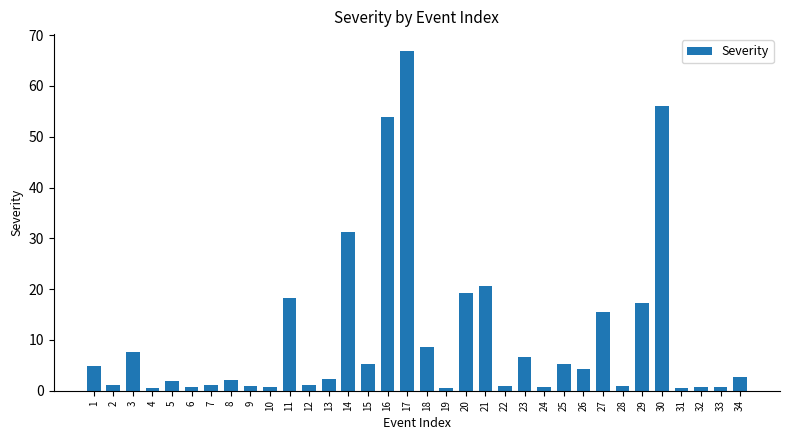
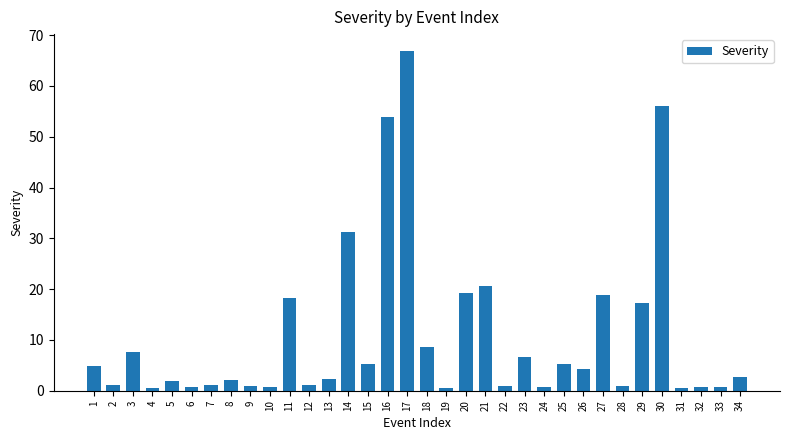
  {
    "1": 5,
    "2": 1,
    "3": 8,
    "4": 1,
    "5": 2,
    "6": 1,
    "7": 1,
    "8": 2,
    "9": 1,
    "10": 1,
    "11": 18,
    "12": 1,
    "13": 2,
    "14": 31,
    "15": 5,
    "16": 54,
    "17": 67,
    "18": 9,
    "19": 1,
    "20": 19,
    "21": 21,
    "22": 1,
    "23": 7,
    "24": 1,
    "25": 5,
    "26": 4,
-   "27": 15,
+   "27": 19,
    "28": 1,
    "29": 17,
    "30": 56,
    "31": 1,
    "32": 1,
    "33": 1,
    "34": 3
  }
